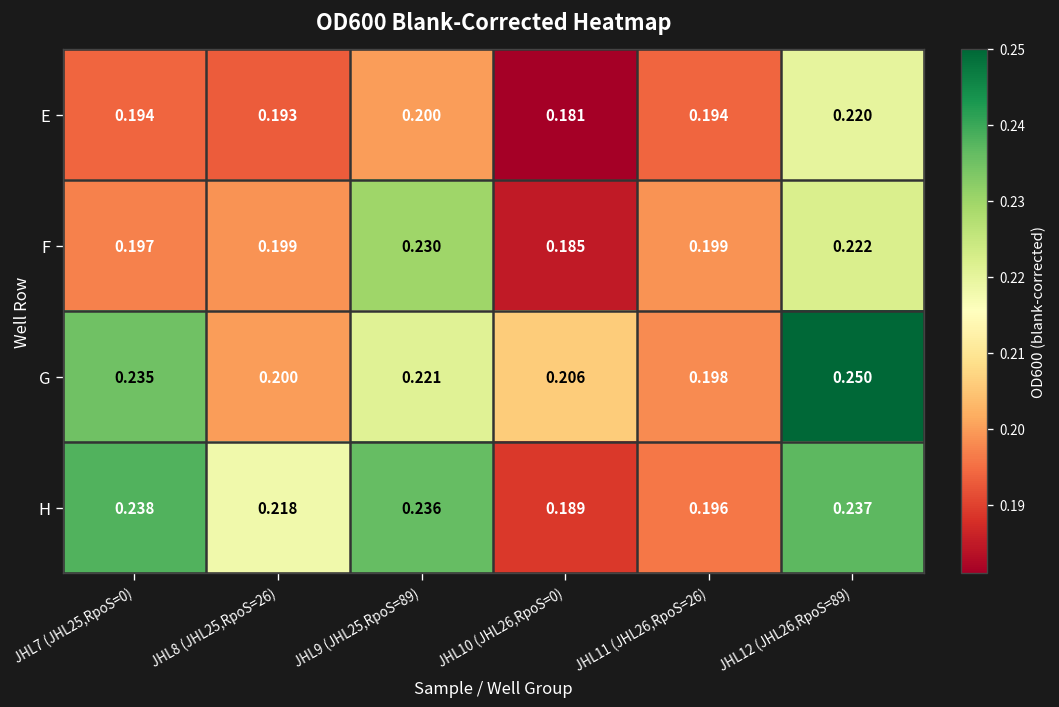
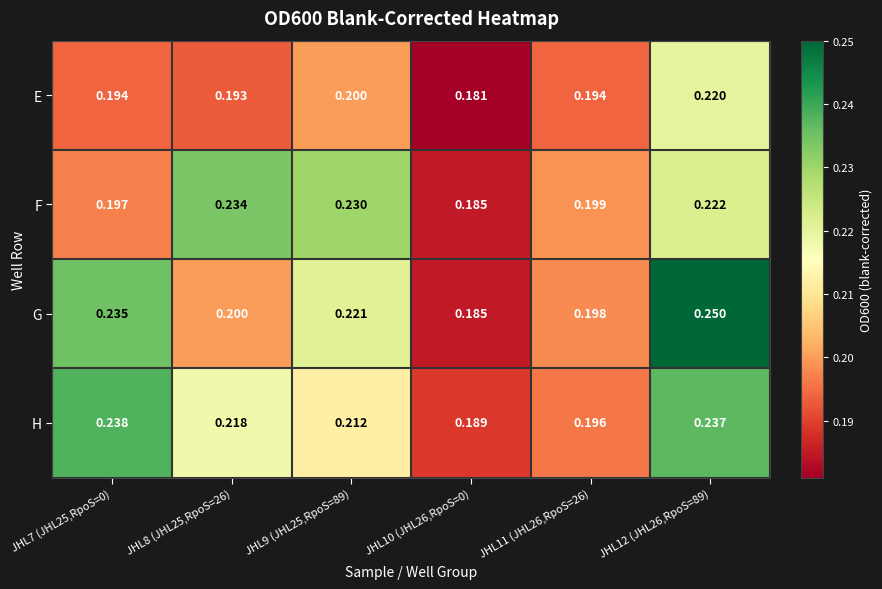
  {
    "E": {
      "JHL7 (JHL25,RpoS=0)": 0.194,
      "JHL8 (JHL25,RpoS=26)": 0.193,
      "JHL9 (JHL25,RpoS=89)": 0.200,
      "JHL10 (JHL26,RpoS=0)": 0.181,
      "JHL11 (JHL26,RpoS=26)": 0.194,
      "JHL12 (JHL26,RpoS=89)": 0.220
    },
    "F": {
      "JHL7 (JHL25,RpoS=0)": 0.197,
-     "JHL8 (JHL25,RpoS=26)": 0.199,
+     "JHL8 (JHL25,RpoS=26)": 0.234,
      "JHL9 (JHL25,RpoS=89)": 0.230,
      "JHL10 (JHL26,RpoS=0)": 0.185,
      "JHL11 (JHL26,RpoS=26)": 0.199,
      "JHL12 (JHL26,RpoS=89)": 0.222
    },
    "G": {
      "JHL7 (JHL25,RpoS=0)": 0.235,
      "JHL8 (JHL25,RpoS=26)": 0.200,
      "JHL9 (JHL25,RpoS=89)": 0.221,
-     "JHL10 (JHL26,RpoS=0)": 0.206,
+     "JHL10 (JHL26,RpoS=0)": 0.185,
      "JHL11 (JHL26,RpoS=26)": 0.198,
      "JHL12 (JHL26,RpoS=89)": 0.250
    },
    "H": {
      "JHL7 (JHL25,RpoS=0)": 0.238,
      "JHL8 (JHL25,RpoS=26)": 0.218,
-     "JHL9 (JHL25,RpoS=89)": 0.236,
+     "JHL9 (JHL25,RpoS=89)": 0.212,
      "JHL10 (JHL26,RpoS=0)": 0.189,
      "JHL11 (JHL26,RpoS=26)": 0.196,
      "JHL12 (JHL26,RpoS=89)": 0.237
    }
  }
